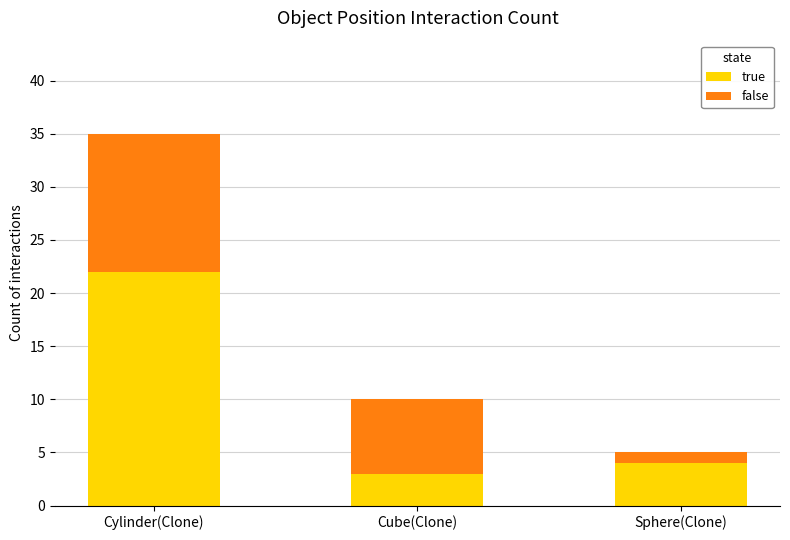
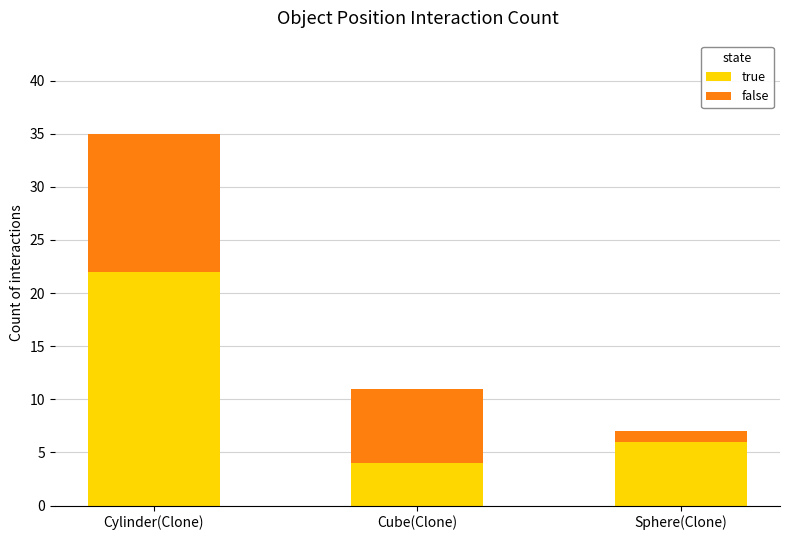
  {
    "true": {
      "Cylinder(Clone)": 22,
-     "Cube(Clone)": 3,
-     "Sphere(Clone)": 4
+     "Cube(Clone)": 4,
+     "Sphere(Clone)": 6
    },
    "false": {
      "Cylinder(Clone)": 13,
      "Cube(Clone)": 7,
      "Sphere(Clone)": 1
    }
  }
